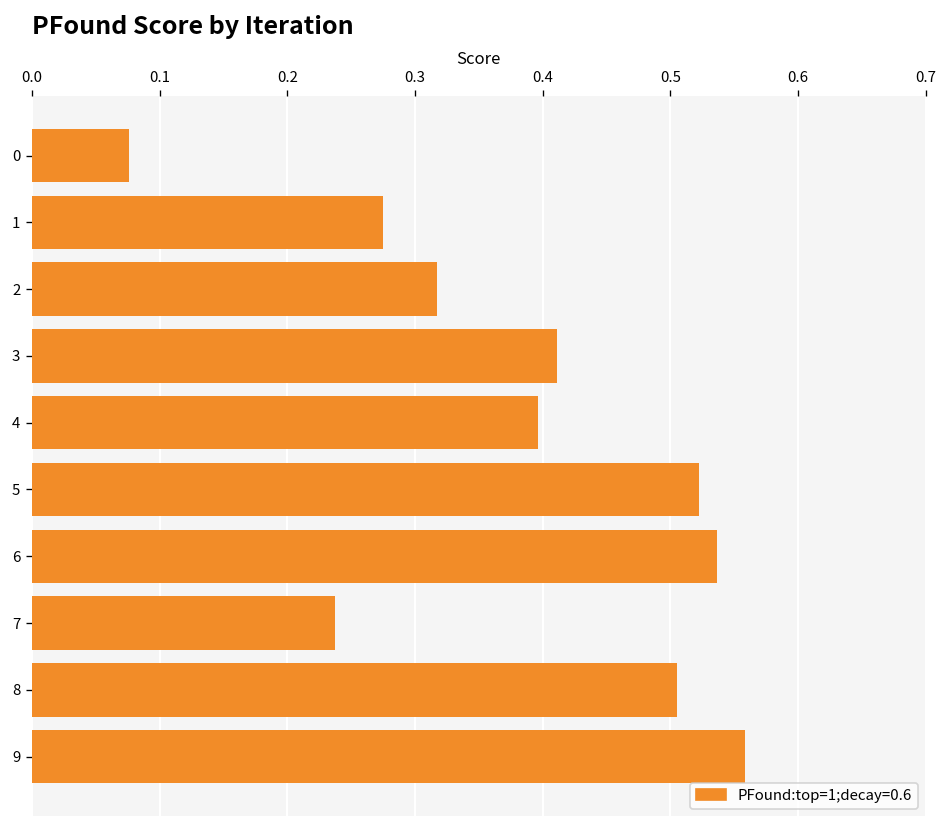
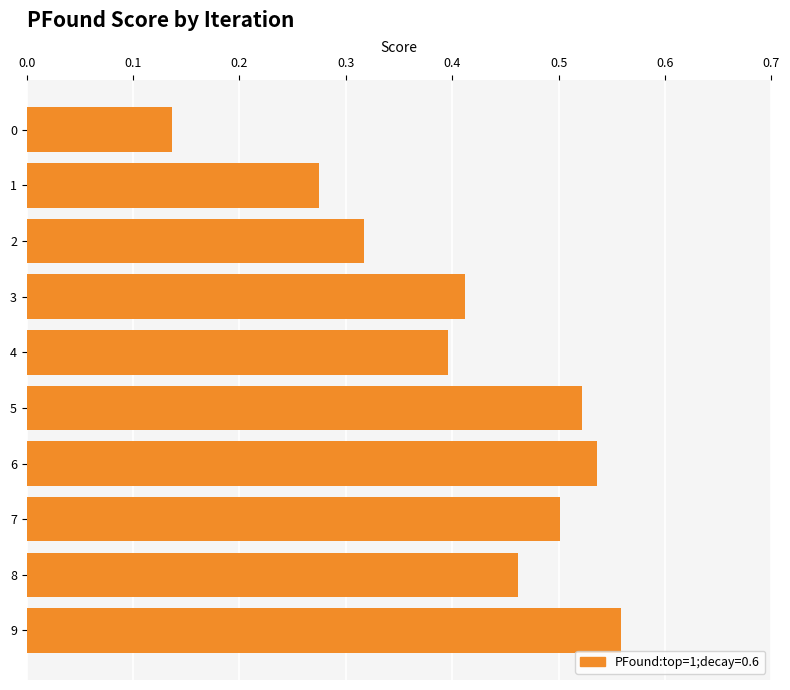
  {
-   "0": 0.076,
+   "0": 0.136,
    "1": 0.275,
    "2": 0.317,
    "3": 0.412,
    "4": 0.396,
    "5": 0.522,
    "6": 0.536,
-   "7": 0.238,
-   "8": 0.505,
+   "7": 0.502,
+   "8": 0.462,
    "9": 0.558
  }
